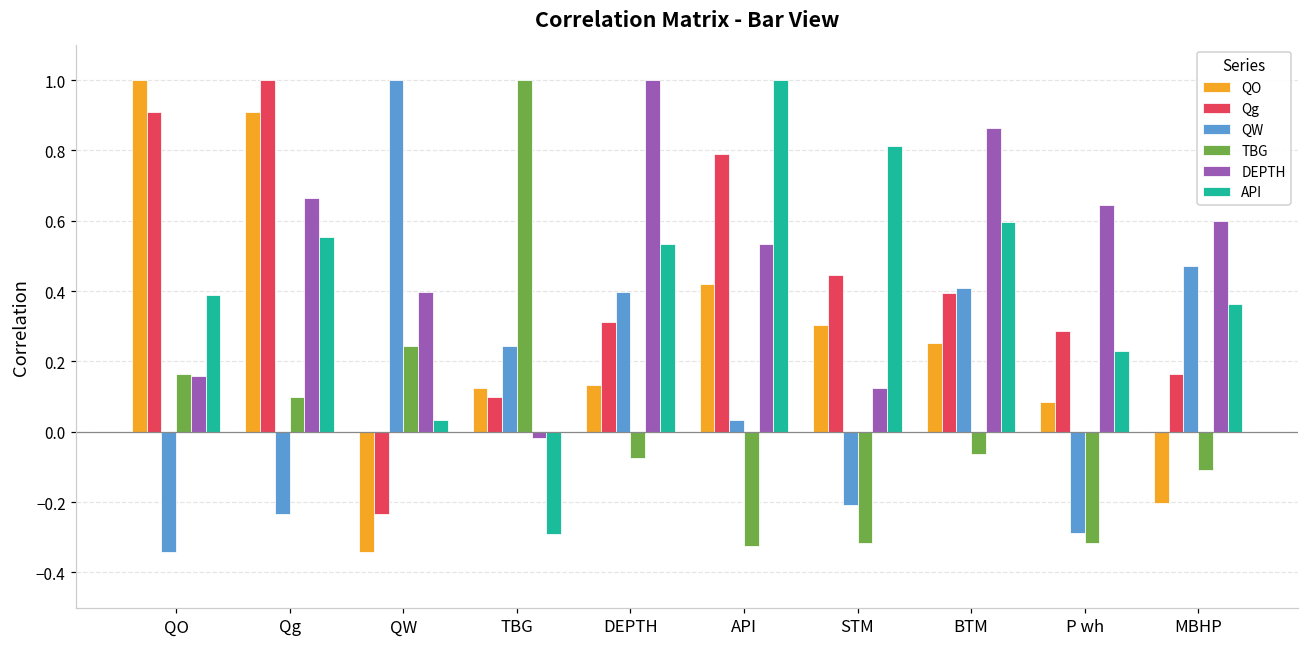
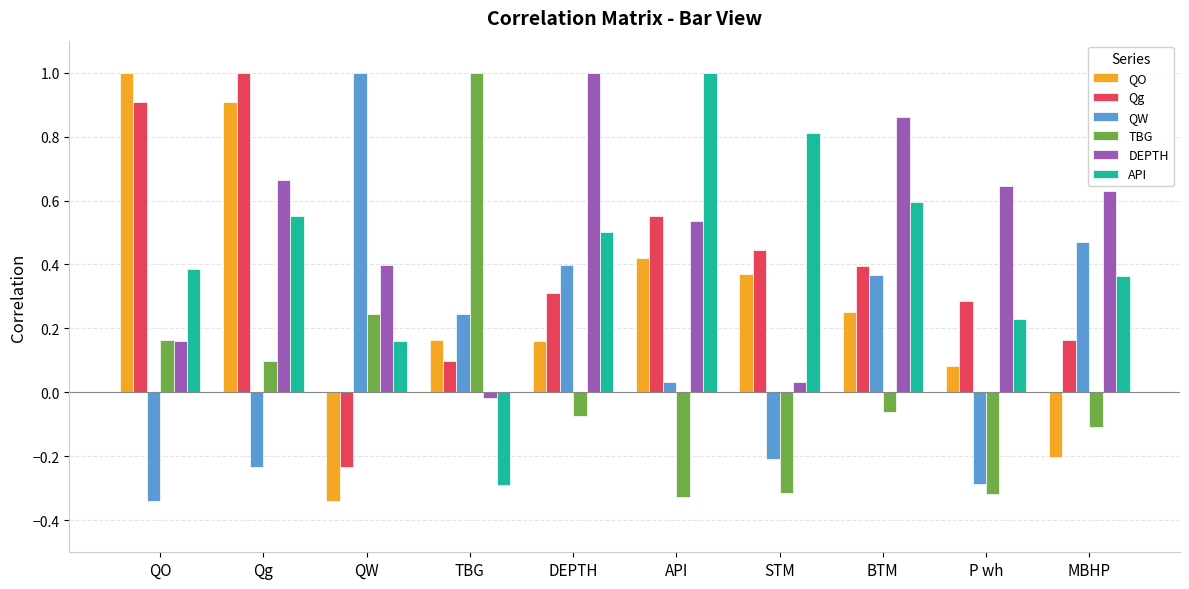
  {
    "QO": {
      "QO": 1.00,
      "Qg": 0.91,
      "QW": -0.34,
-     "TBG": 0.12,
-     "DEPTH": 0.13,
+     "TBG": 0.16,
+     "DEPTH": 0.16,
      "API": 0.42,
-     "STM": 0.30,
+     "STM": 0.37,
      "BTM": 0.25,
      "P wh": 0.08,
      "MBHP": -0.20
    },
    "Qg": {
      "QO": 0.91,
      "Qg": 1.00,
      "QW": -0.23,
      "TBG": 0.10,
      "DEPTH": 0.31,
-     "API": 0.79,
+     "API": 0.55,
      "STM": 0.45,
      "BTM": 0.39,
      "P wh": 0.29,
      "MBHP": 0.17
    },
    "QW": {
      "QO": -0.34,
      "Qg": -0.23,
      "QW": 1.00,
      "TBG": 0.24,
      "DEPTH": 0.40,
      "API": 0.03,
      "STM": -0.21,
-     "BTM": 0.41,
+     "BTM": 0.37,
      "P wh": -0.29,
      "MBHP": 0.47
    },
    "TBG": {
      "QO": 0.16,
      "Qg": 0.10,
      "QW": 0.24,
      "TBG": 1.00,
      "DEPTH": -0.07,
      "API": -0.33,
      "STM": -0.32,
      "BTM": -0.06,
      "P wh": -0.32,
      "MBHP": -0.11
    },
    "DEPTH": {
      "QO": 0.16,
      "Qg": 0.67,
      "QW": 0.40,
      "TBG": -0.02,
      "DEPTH": 1.00,
      "API": 0.53,
-     "STM": 0.13,
+     "STM": 0.03,
      "BTM": 0.86,
      "P wh": 0.64,
-     "MBHP": 0.60
+     "MBHP": 0.63
    },
    "API": {
      "QO": 0.39,
      "Qg": 0.55,
-     "QW": 0.03,
+     "QW": 0.16,
      "TBG": -0.29,
-     "DEPTH": 0.53,
+     "DEPTH": 0.50,
      "API": 1.00,
      "STM": 0.81,
      "BTM": 0.60,
      "P wh": 0.23,
      "MBHP": 0.36
    }
  }
